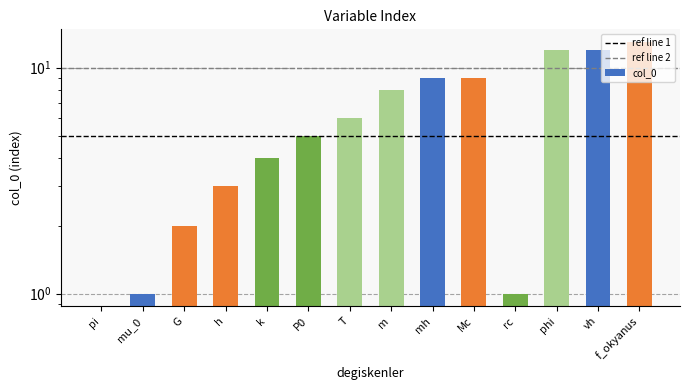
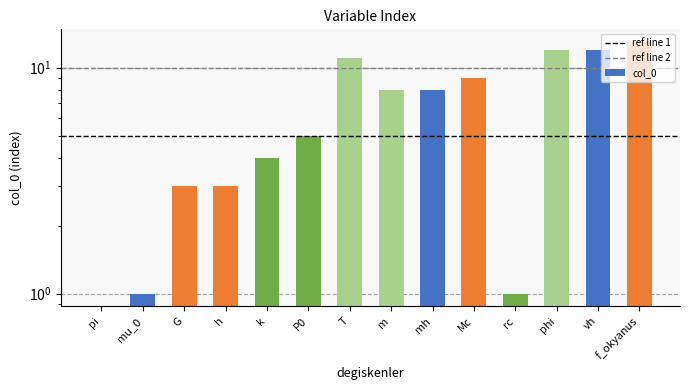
  {
    "mu_0": 1,
-   "G": 2,
+   "G": 3,
    "h": 3,
    "k": 4,
    "P0": 5,
-   "T": 6,
+   "T": 11,
    "m": 8,
-   "mh": 9,
+   "mh": 8,
    "Mc": 9,
    "rc": 1,
    "phi": 12,
    "vh": 12
  }
